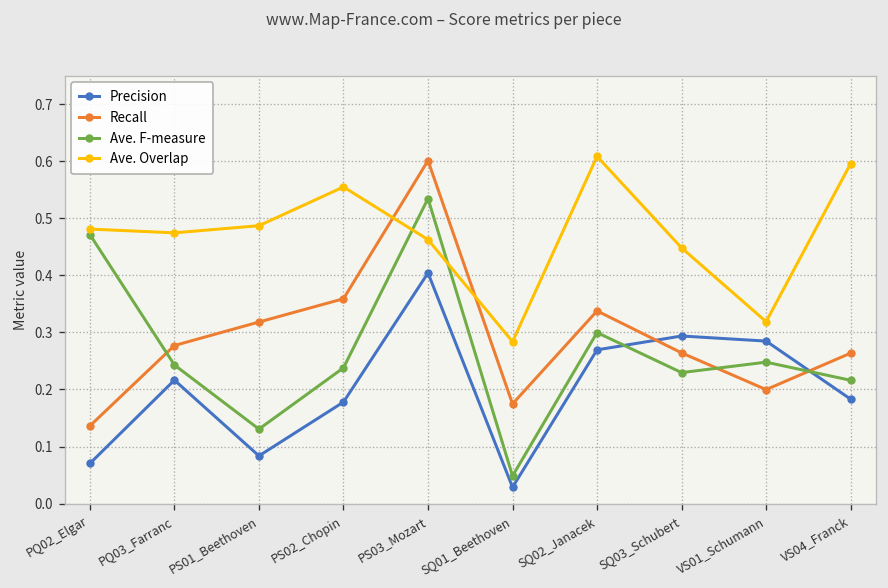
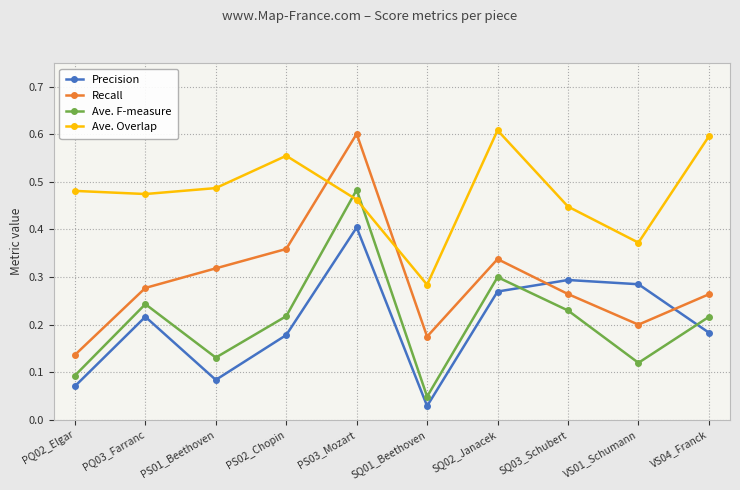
  {
    "Precision": {
      "PQ02_Elgar": 0.07,
      "PQ03_Farranc": 0.22,
      "PS01_Beethoven": 0.08,
      "PS02_Chopin": 0.18,
      "PS03_Mozart": 0.40,
      "SQ01_Beethoven": 0.03,
      "SQ02_Janacek": 0.27,
      "SQ03_Schubert": 0.29,
      "VS01_Schumann": 0.28,
      "VS04_Franck": 0.18
    },
    "Recall": {
      "PQ02_Elgar": 0.14,
      "PQ03_Farranc": 0.28,
      "PS01_Beethoven": 0.32,
      "PS02_Chopin": 0.36,
      "PS03_Mozart": 0.60,
      "SQ01_Beethoven": 0.17,
      "SQ02_Janacek": 0.34,
      "SQ03_Schubert": 0.26,
      "VS01_Schumann": 0.20,
      "VS04_Franck": 0.26
    },
    "Ave. F-measure": {
-     "PQ02_Elgar": 0.47,
+     "PQ02_Elgar": 0.09,
      "PQ03_Farranc": 0.24,
      "PS01_Beethoven": 0.13,
-     "PS02_Chopin": 0.24,
-     "PS03_Mozart": 0.53,
+     "PS02_Chopin": 0.22,
+     "PS03_Mozart": 0.48,
      "SQ01_Beethoven": 0.05,
      "SQ02_Janacek": 0.30,
      "SQ03_Schubert": 0.23,
-     "VS01_Schumann": 0.25,
+     "VS01_Schumann": 0.12,
      "VS04_Franck": 0.22
    },
    "Ave. Overlap": {
      "PQ02_Elgar": 0.48,
      "PQ03_Farranc": 0.47,
      "PS01_Beethoven": 0.49,
      "PS02_Chopin": 0.55,
      "PS03_Mozart": 0.46,
      "SQ01_Beethoven": 0.28,
      "SQ02_Janacek": 0.61,
      "SQ03_Schubert": 0.45,
-     "VS01_Schumann": 0.32,
+     "VS01_Schumann": 0.37,
      "VS04_Franck": 0.60
    }
  }
